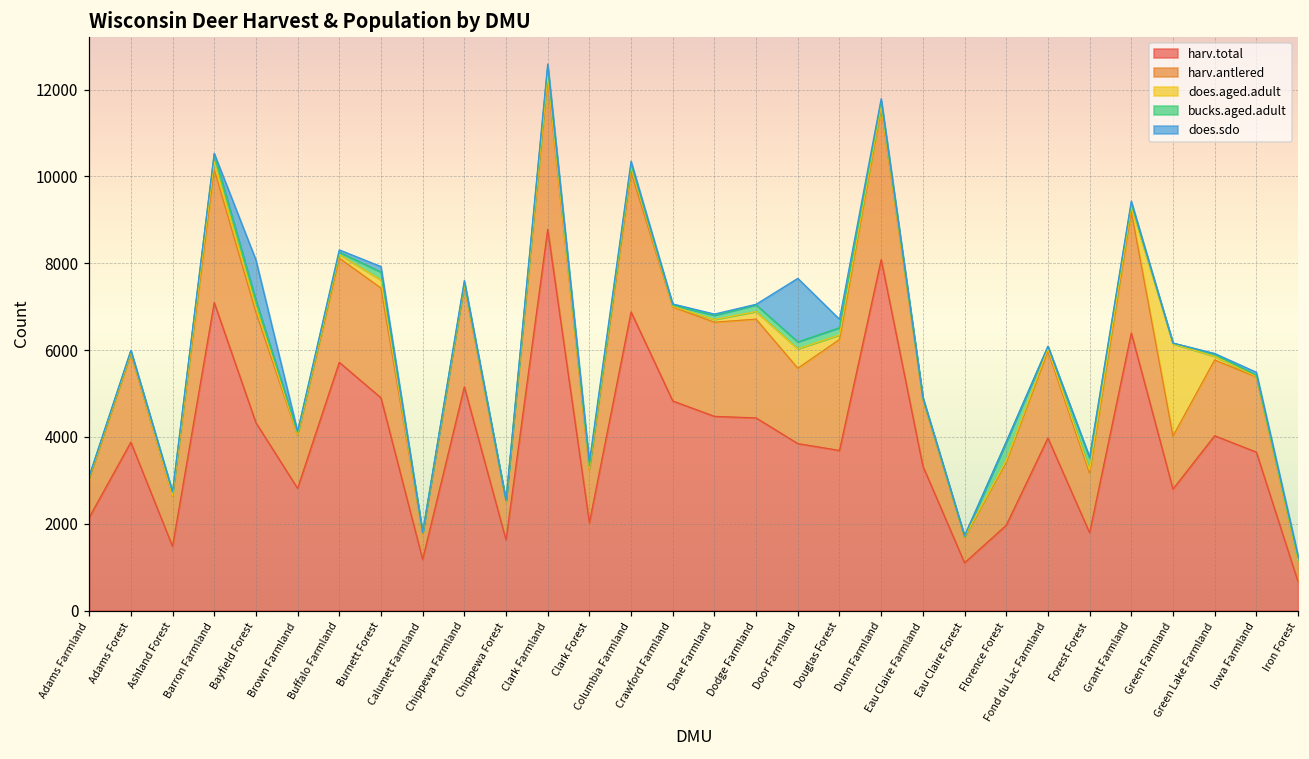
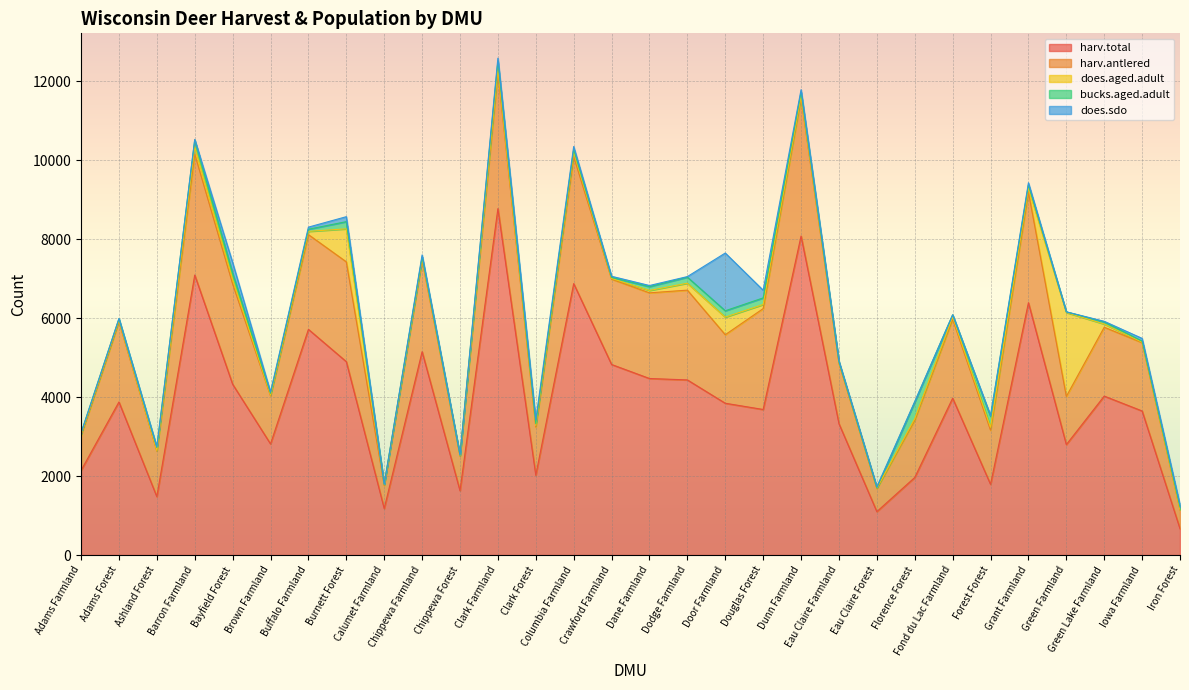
  {
    "does.aged.adult": {
      "Barron Farmland": 200,
      "Bayfield Forest": 100,
-     "Burnett Forest": 200,
+     "Burnett Forest": 800,
      "Clark Farmland": 100,
      "Dodge Farmland": 200,
      "Door Farmland": 400,
      "Douglas Forest": 100,
      "Forest Forest": 100,
      "Grant Farmland": 100
    },
    "bucks.aged.adult": {
      "Bayfield Forest": 200,
      "Burnett Forest": 200,
      "Clark Farmland": 200,
      "Door Farmland": 200,
      "Douglas Forest": 200
    },
    "does.sdo": {
-     "Bayfield Forest": 900,
+     "Bayfield Forest": 300,
      "Burnett Forest": 100,
      "Clark Farmland": 100,
      "Clark Forest": 100,
      "Columbia Farmland": 100,
      "Door Farmland": 1500,
      "Douglas Forest": 200,
      "Iowa Farmland": 100
    }
  }
